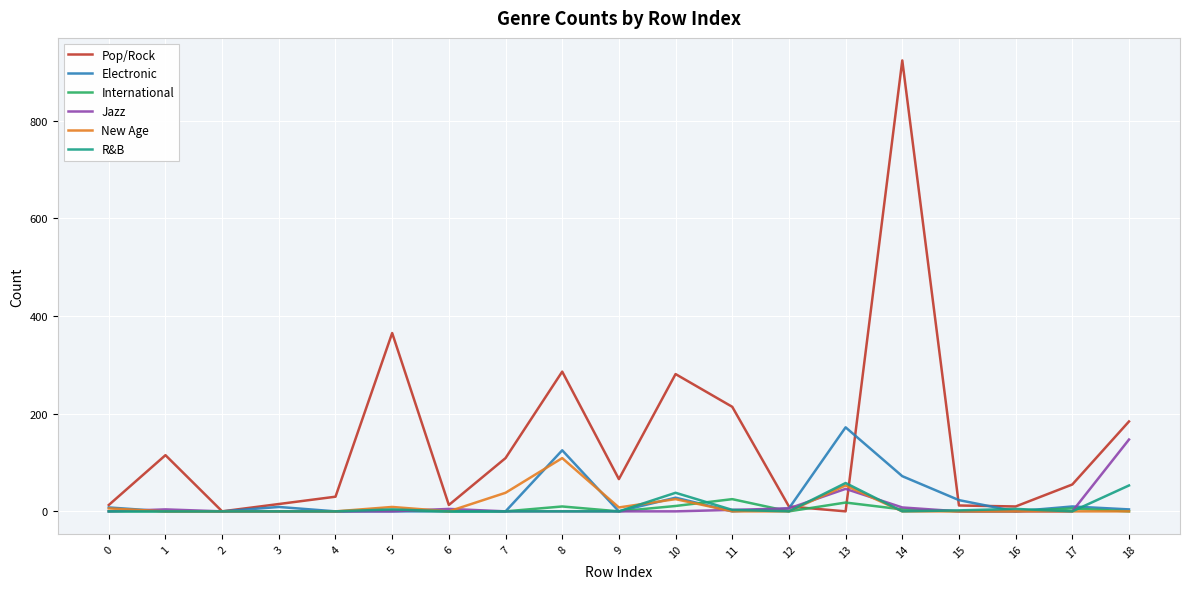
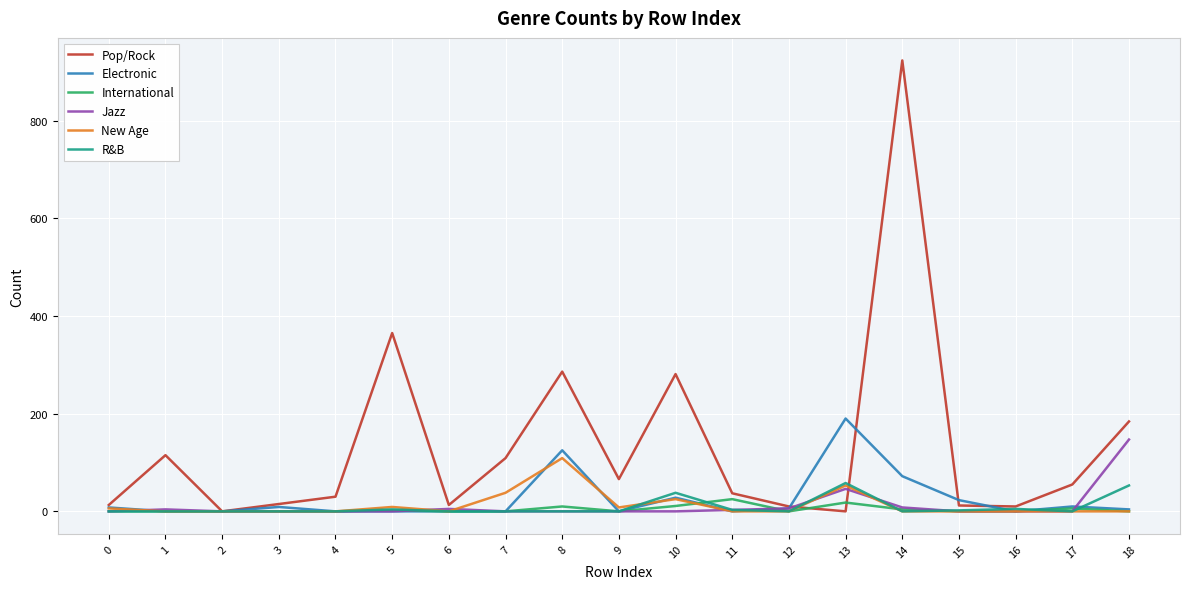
  {
    "Pop/Rock": {
      "1": 120,
      "3": 20,
      "4": 30,
      "5": 370,
      "6": 10,
      "7": 110,
      "8": 290,
      "9": 70,
      "10": 280,
-     "11": 210,
+     "11": 40,
      "13": 0,
      "14": 920,
      "15": 10,
      "17": 60,
      "18": 180
    },
    "Electronic": {
      "3": 10,
      "8": 130,
-     "13": 170,
+     "13": 190,
      "14": 70,
      "15": 20
    },
    "Jazz": {
      "10": 0,
      "13": 50,
      "18": 150
    },
    "New Age": {
      "7": 40,
      "8": 110,
      "9": 10
    }
  }
